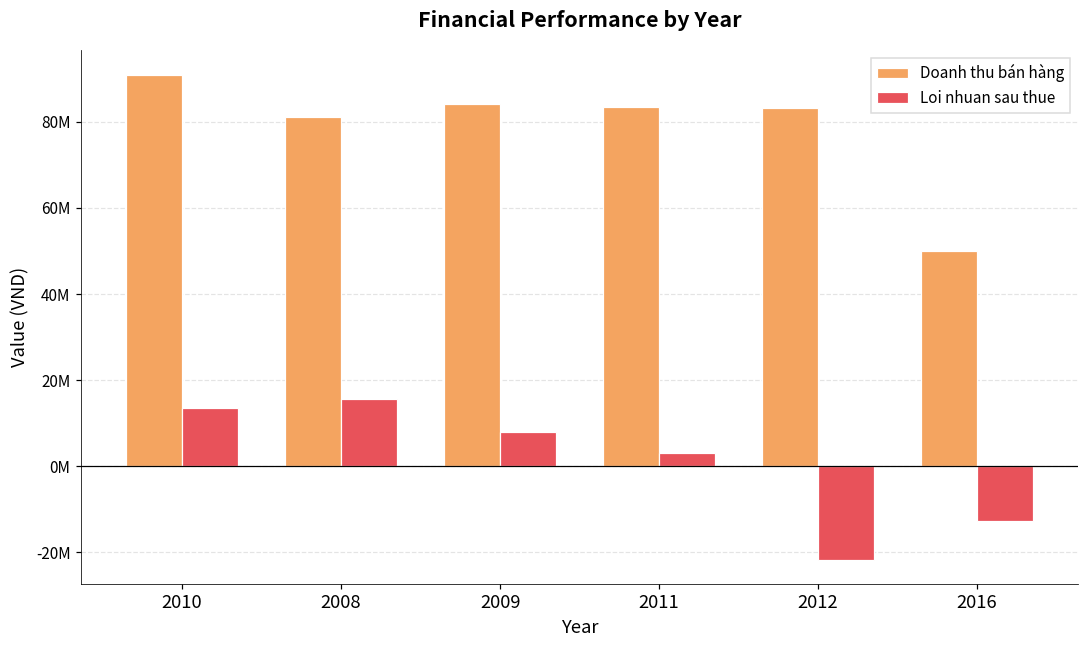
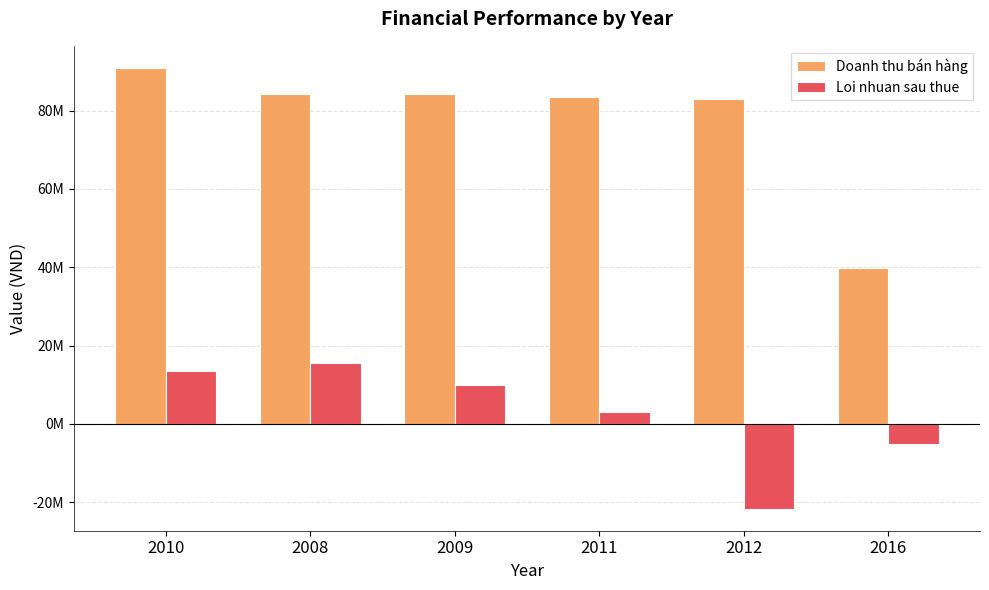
  {
    "Doanh thu bán hàng": {
      "2010": 91000000,
-     "2008": 81000000,
+     "2008": 84000000,
      "2009": 84000000,
      "2011": 84000000,
      "2012": 83000000,
-     "2016": 50000000
+     "2016": 40000000
    },
    "Loi nhuan sau thue": {
      "2010": 13000000,
      "2008": 16000000,
-     "2009": 8000000,
+     "2009": 10000000,
      "2011": 3000000,
      "2012": -22000000,
-     "2016": -13000000
+     "2016": -5000000
    }
  }
